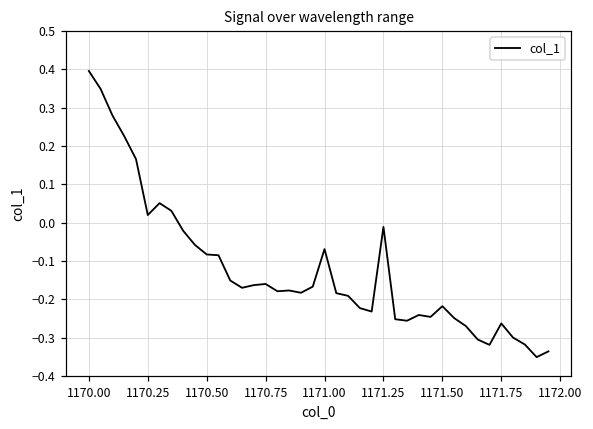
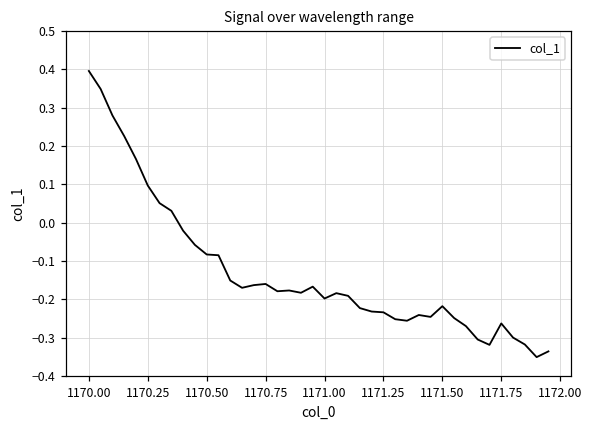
  {
    "1170.00": 0.40,
-   "1170.25": 0.02,
+   "1170.25": 0.10,
    "1170.50": -0.08,
    "1170.75": -0.16,
-   "1171.00": -0.07,
-   "1171.25": -0.01,
+   "1171.00": -0.20,
+   "1171.25": -0.23,
    "1171.50": -0.22,
    "1171.75": -0.26
  }
